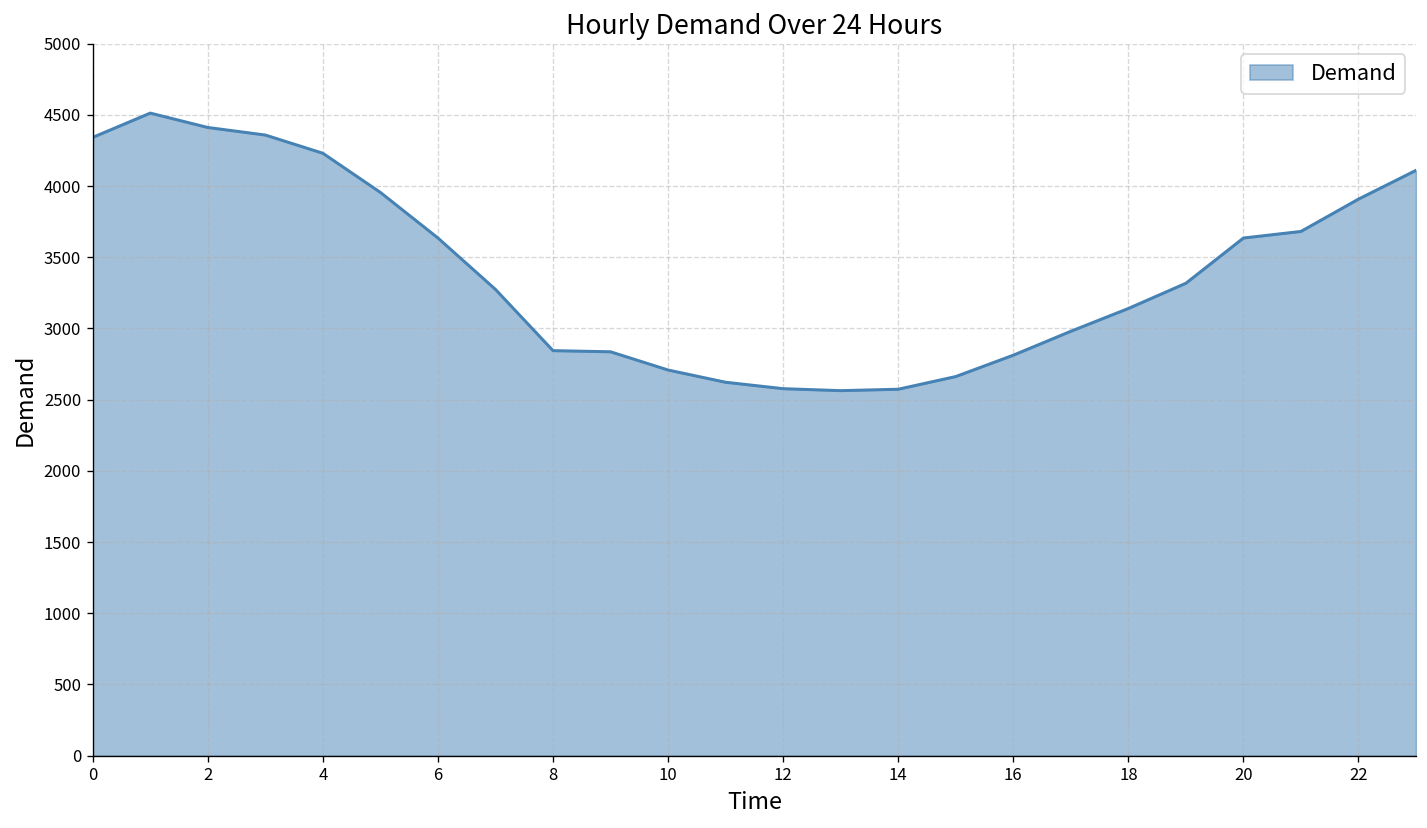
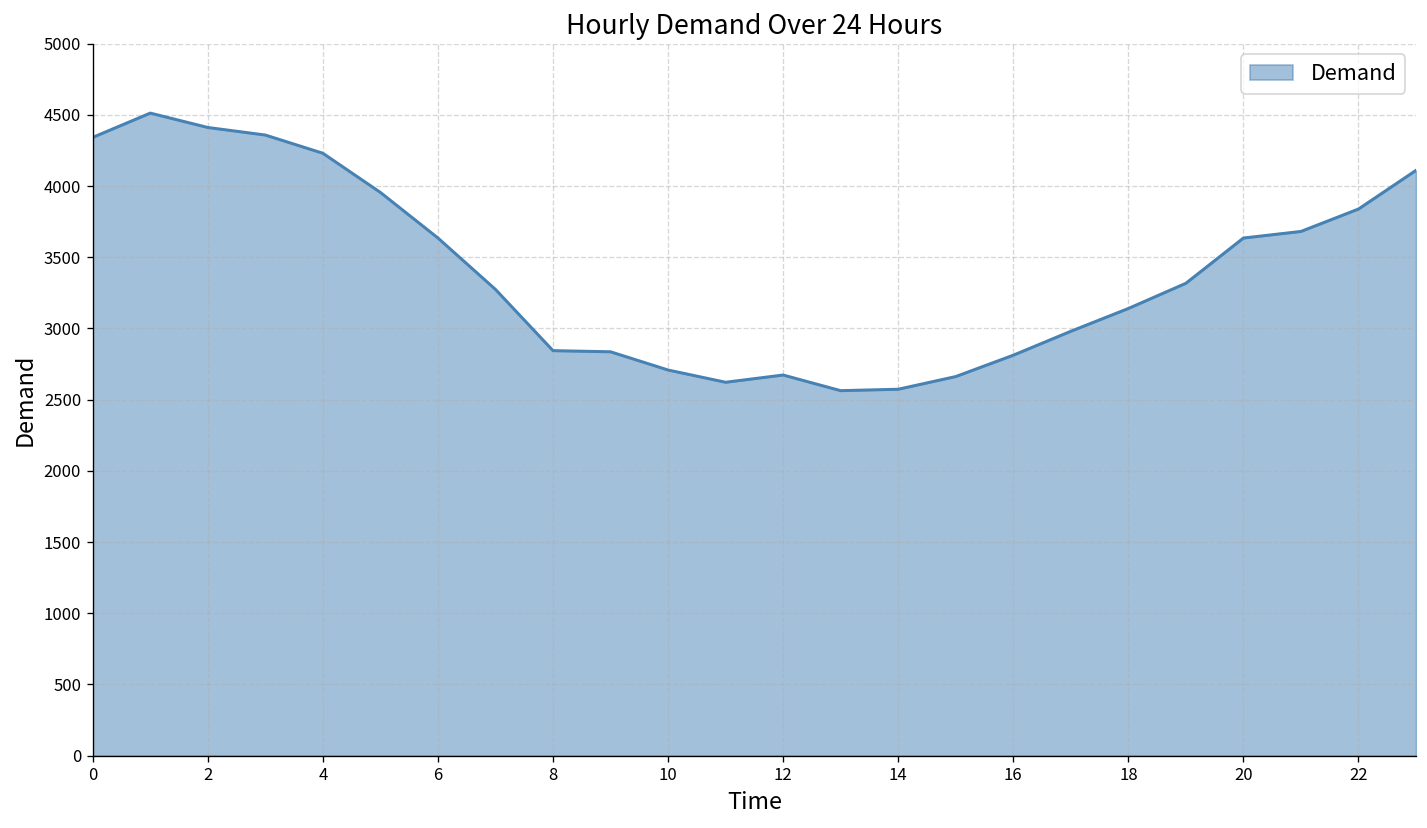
  {
    "0": 4340,
    "2": 4410,
    "4": 4230,
    "6": 3640,
    "8": 2840,
    "10": 2710,
-   "12": 2580,
+   "12": 2670,
    "14": 2570,
    "16": 2810,
    "18": 3140,
    "20": 3630,
-   "22": 3910
+   "22": 3840
  }
